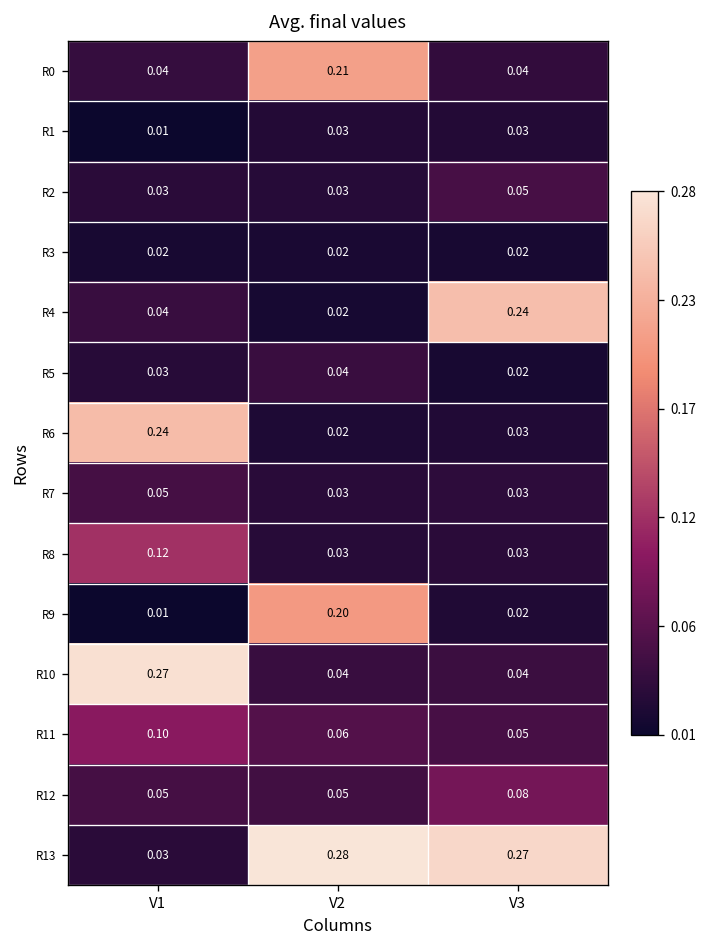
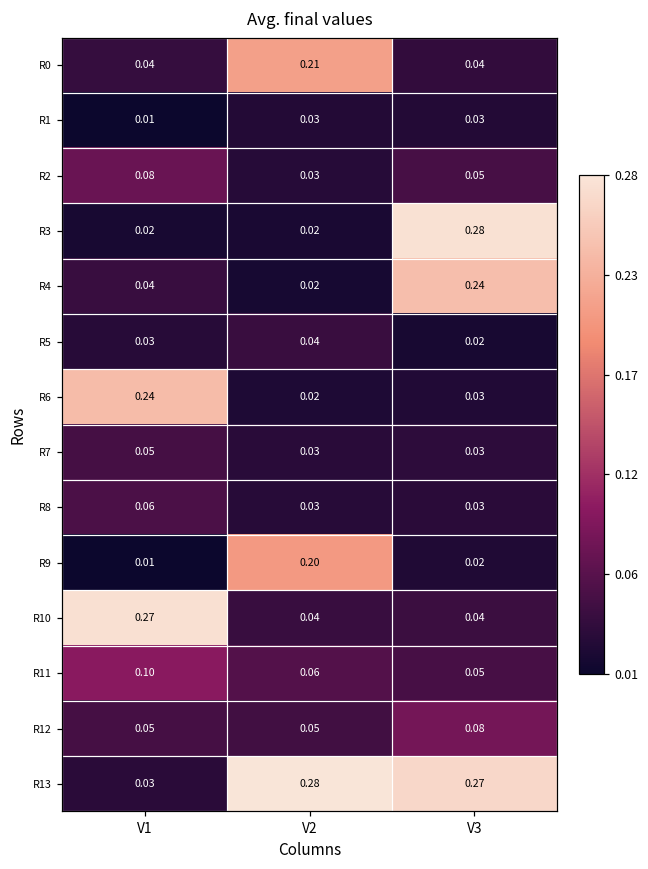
  {
    "R0": {
      "V1": 0.04,
      "V2": 0.21,
      "V3": 0.04
    },
    "R1": {
      "V1": 0.01,
      "V2": 0.03,
      "V3": 0.03
    },
    "R2": {
-     "V1": 0.03,
+     "V1": 0.08,
      "V2": 0.03,
      "V3": 0.05
    },
    "R3": {
      "V1": 0.02,
      "V2": 0.02,
-     "V3": 0.02
+     "V3": 0.28
    },
    "R4": {
      "V1": 0.04,
      "V2": 0.02,
      "V3": 0.24
    },
    "R5": {
      "V1": 0.03,
      "V2": 0.04,
      "V3": 0.02
    },
    "R6": {
      "V1": 0.24,
      "V2": 0.02,
      "V3": 0.03
    },
    "R7": {
      "V1": 0.05,
      "V2": 0.03,
      "V3": 0.03
    },
    "R8": {
-     "V1": 0.12,
+     "V1": 0.06,
      "V2": 0.03,
      "V3": 0.03
    },
    "R9": {
      "V1": 0.01,
      "V2": 0.20,
      "V3": 0.02
    },
    "R10": {
      "V1": 0.27,
      "V2": 0.04,
      "V3": 0.04
    },
    "R11": {
      "V1": 0.10,
      "V2": 0.06,
      "V3": 0.05
    },
    "R12": {
      "V1": 0.05,
      "V2": 0.05,
      "V3": 0.08
    },
    "R13": {
      "V1": 0.03,
      "V2": 0.28,
      "V3": 0.27
    }
  }
